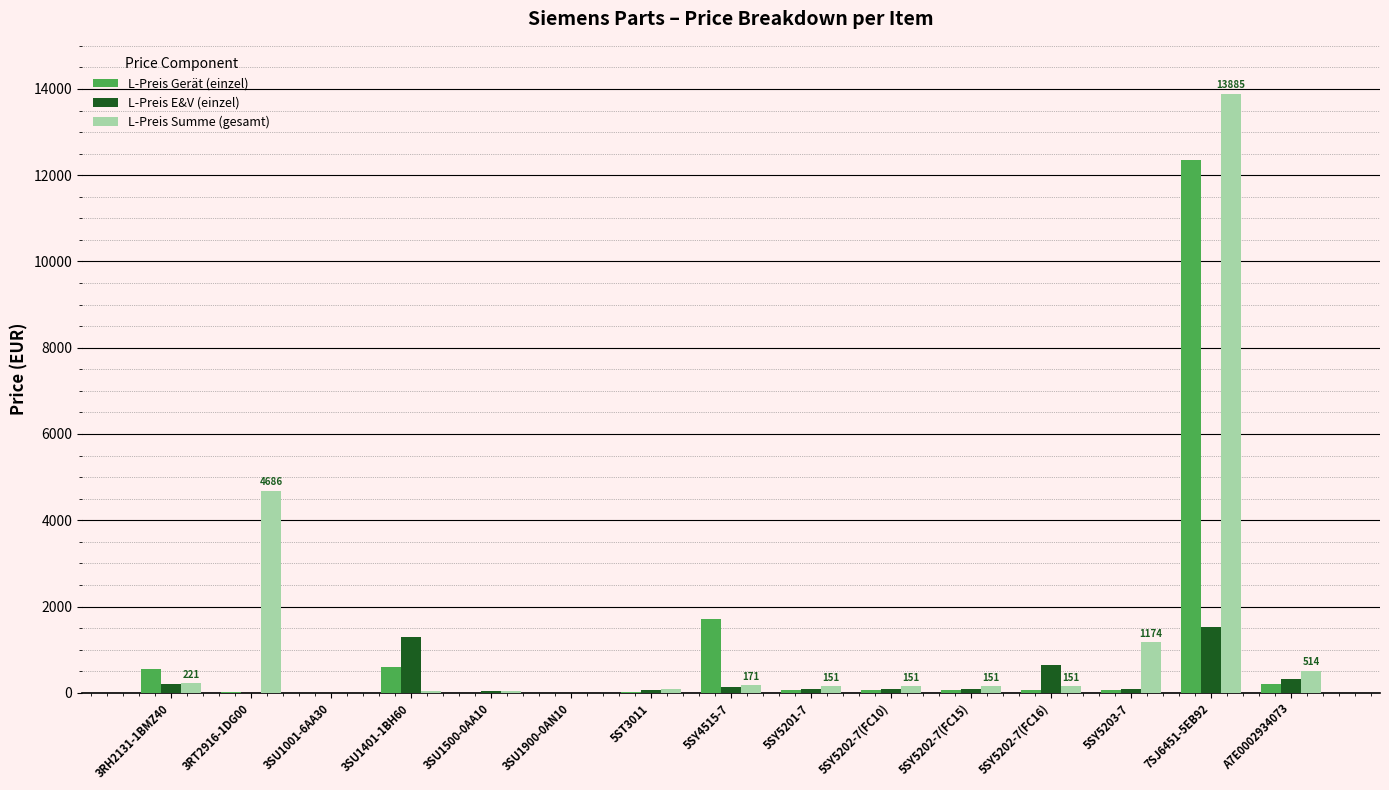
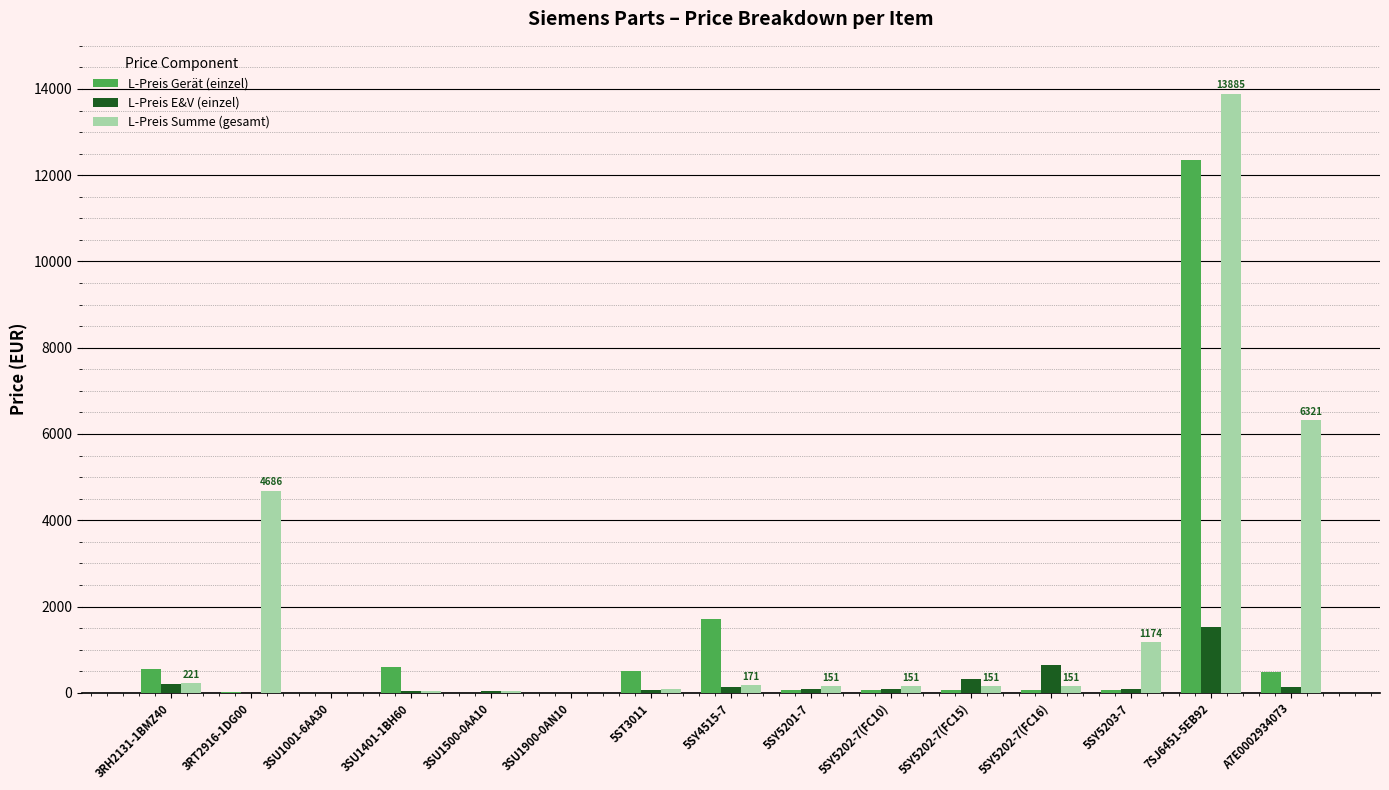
  {
    "L-Preis Gerät (einzel)": {
      "3RH2131-1BMZ40": 500,
      "3SU1401-1BH60": 600,
-     "5ST3011": 0,
+     "5ST3011": 500,
      "5SY4515-7": 1700,
      "7SJ6451-5EB92": 12400,
-     "A7E0002934073": 200
+     "A7E0002934073": 500
    },
    "L-Preis E&V (einzel)": {
      "3RH2131-1BMZ40": 200,
      "3RT2916-1DG00": 0,
      "3SU1001-6AA30": 0,
-     "3SU1401-1BH60": 1300,
+     "3SU1401-1BH60": 0,
      "3SU1900-0AN10": 0,
      "5ST3011": 100,
      "5SY4515-7": 100,
      "5SY5201-7": 100,
      "5SY5202-7(FC10)": 100,
-     "5SY5202-7(FC15)": 100,
+     "5SY5202-7(FC15)": 300,
      "5SY5202-7(FC16)": 600,
      "5SY5203-7": 100,
      "7SJ6451-5EB92": 1500,
-     "A7E0002934073": 300
+     "A7E0002934073": 100
    },
    "L-Preis Summe (gesamt)": {
      "3RH2131-1BMZ40": 221,
      "3RT2916-1DG00": 4686,
      "5SY4515-7": 171,
      "5SY5201-7": 151,
      "5SY5202-7(FC10)": 151,
      "5SY5202-7(FC15)": 151,
      "5SY5202-7(FC16)": 151,
      "5SY5203-7": 1174,
      "7SJ6451-5EB92": 13885,
-     "A7E0002934073": 514
+     "A7E0002934073": 6321
    }
  }
